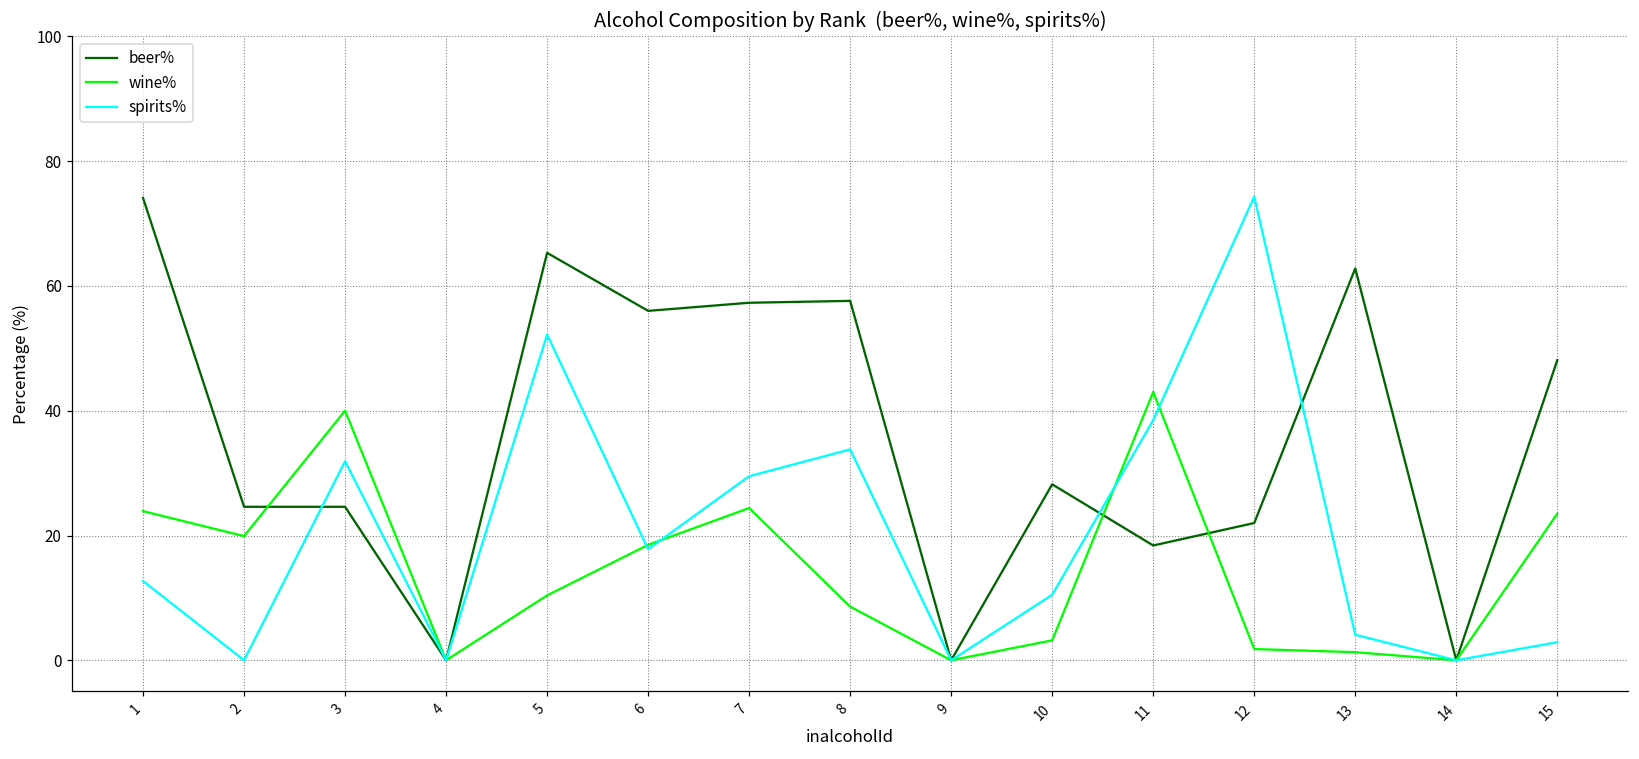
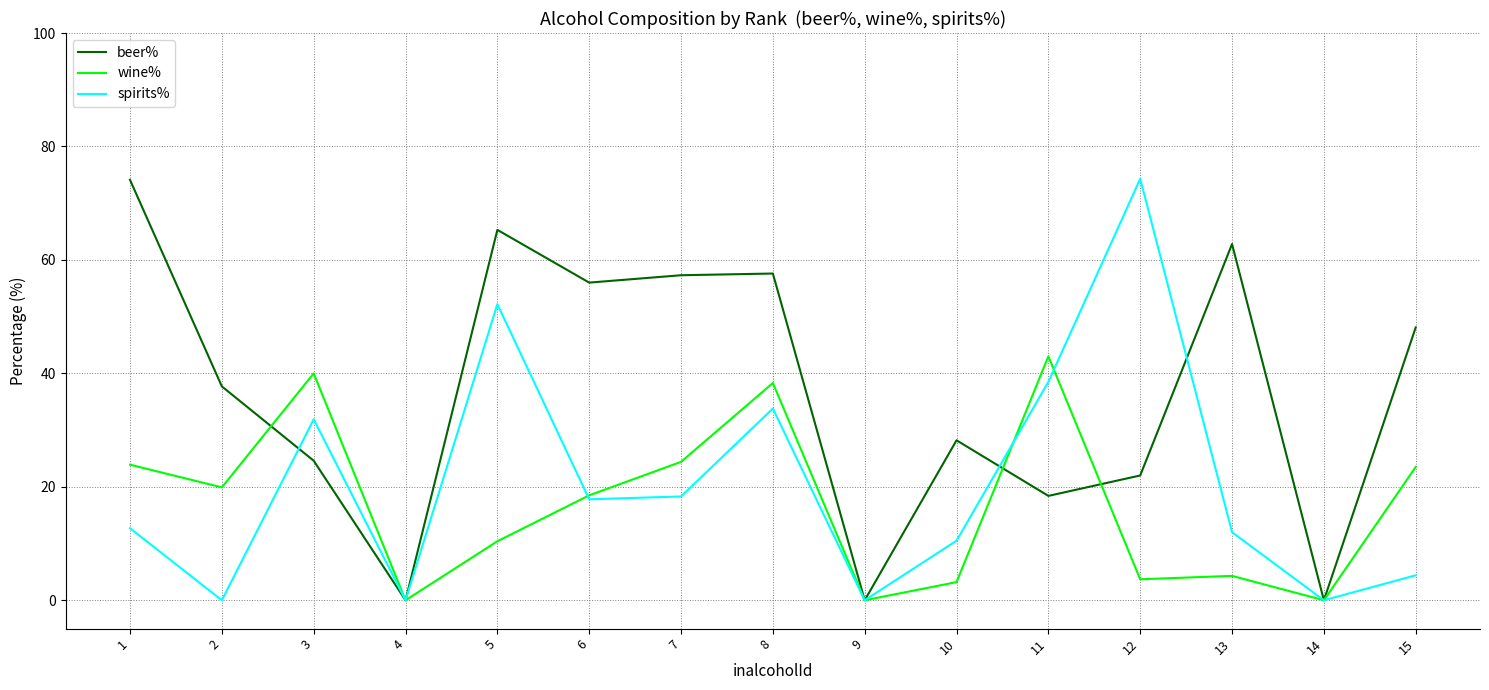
  {
    "beer%": {
      "1": 74,
-     "2": 25,
+     "2": 38,
      "3": 25,
      "5": 65,
      "6": 56,
      "7": 57,
      "8": 58,
      "10": 28,
      "11": 18,
      "12": 22,
      "13": 63,
      "15": 48
    },
    "wine%": {
      "1": 24,
      "2": 20,
      "3": 40,
      "5": 10,
      "6": 19,
      "7": 24,
-     "8": 9,
+     "8": 38,
      "10": 3,
      "11": 43,
-     "12": 2,
-     "13": 1,
+     "12": 4,
+     "13": 4,
      "15": 24
    },
    "spirits%": {
      "1": 13,
      "2": 0,
      "3": 32,
      "5": 52,
      "6": 18,
-     "7": 30,
+     "7": 18,
      "8": 34,
      "10": 11,
      "11": 39,
      "12": 74,
-     "13": 4,
-     "15": 3
+     "13": 12,
+     "15": 4
    }
  }
